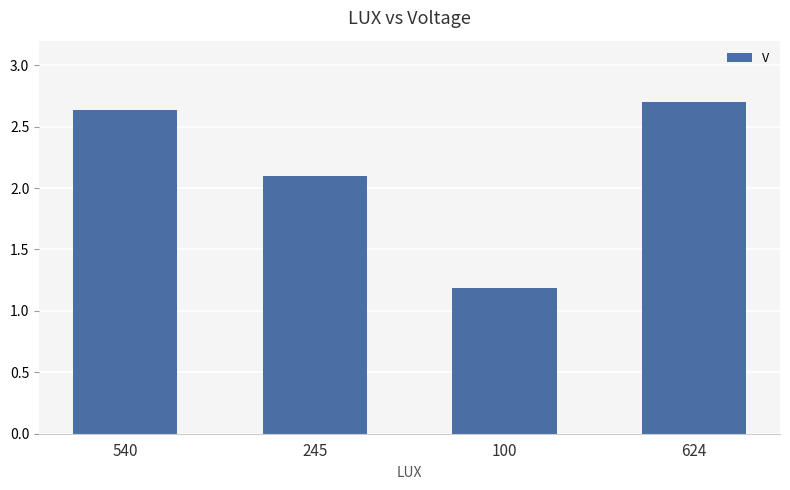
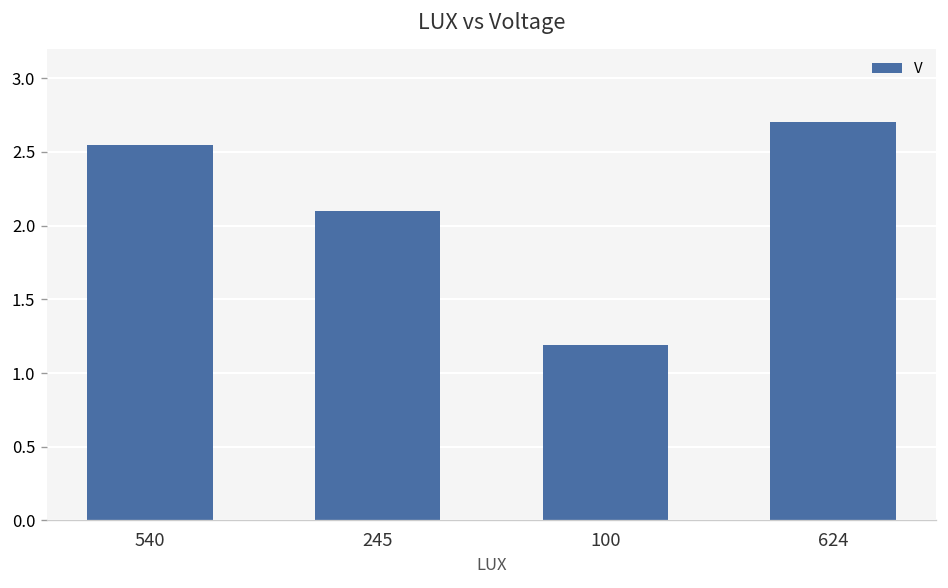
  {
-   "540": 2.63,
+   "540": 2.55,
    "245": 2.10,
    "100": 1.19,
    "624": 2.70
  }
